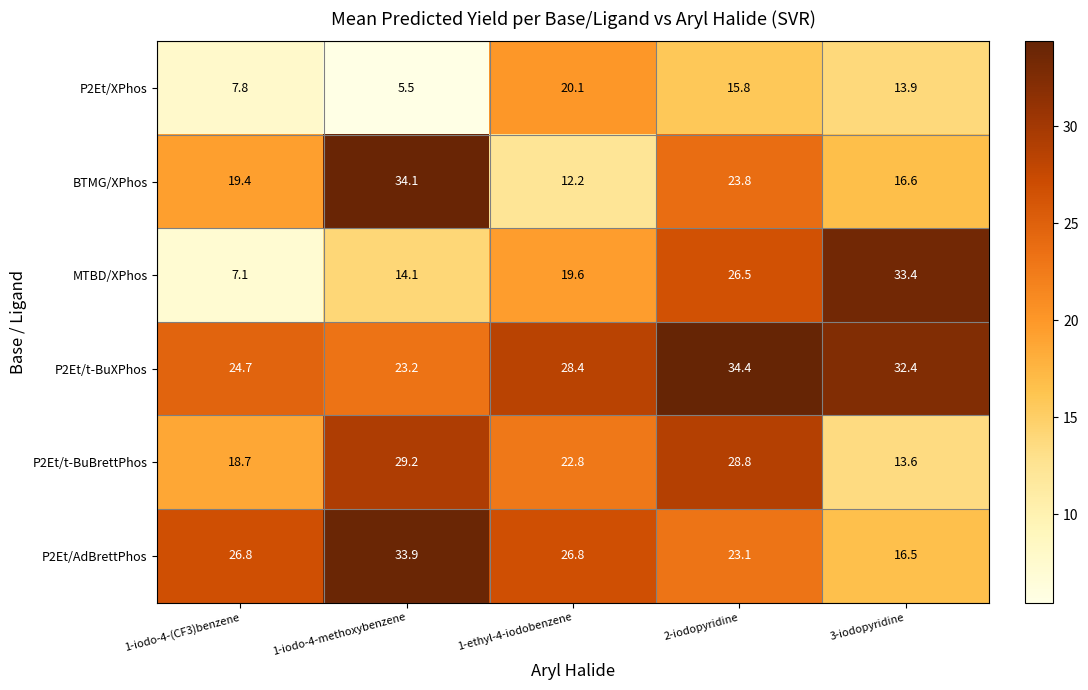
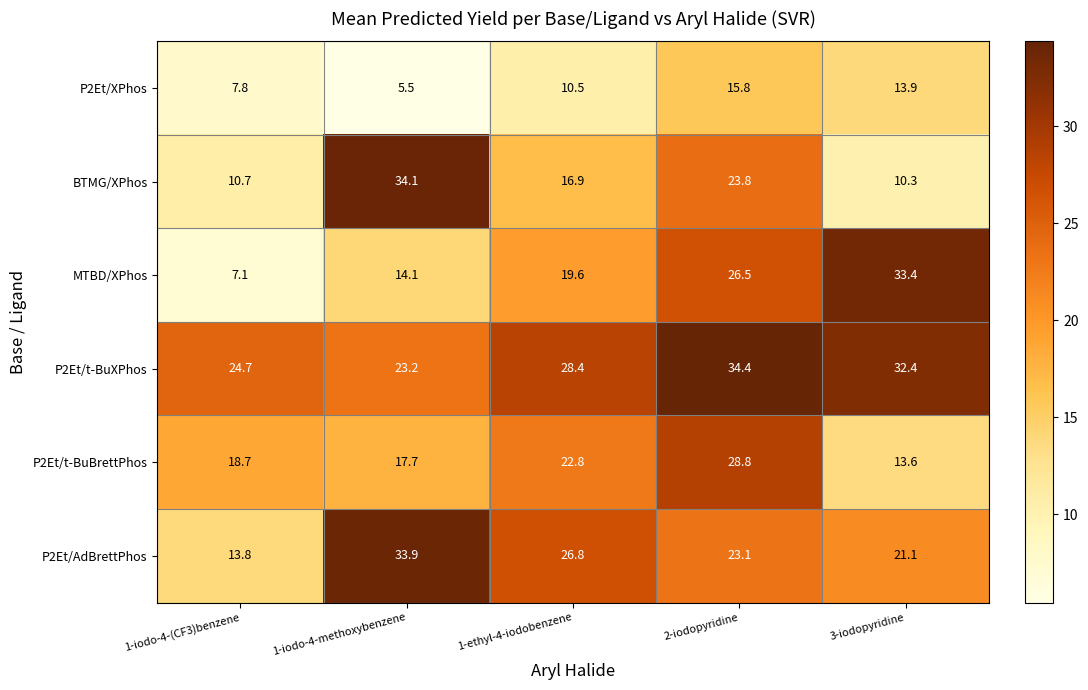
  {
    "P2Et/XPhos": {
      "1-iodo-4-(CF3)benzene": 7.8,
      "1-iodo-4-methoxybenzene": 5.5,
-     "1-ethyl-4-iodobenzene": 20.1,
+     "1-ethyl-4-iodobenzene": 10.5,
      "2-iodopyridine": 15.8,
      "3-iodopyridine": 13.9
    },
    "BTMG/XPhos": {
-     "1-iodo-4-(CF3)benzene": 19.4,
+     "1-iodo-4-(CF3)benzene": 10.7,
      "1-iodo-4-methoxybenzene": 34.1,
-     "1-ethyl-4-iodobenzene": 12.2,
+     "1-ethyl-4-iodobenzene": 16.9,
      "2-iodopyridine": 23.8,
-     "3-iodopyridine": 16.6
+     "3-iodopyridine": 10.3
    },
    "MTBD/XPhos": {
      "1-iodo-4-(CF3)benzene": 7.1,
      "1-iodo-4-methoxybenzene": 14.1,
      "1-ethyl-4-iodobenzene": 19.6,
      "2-iodopyridine": 26.5,
      "3-iodopyridine": 33.4
    },
    "P2Et/t-BuXPhos": {
      "1-iodo-4-(CF3)benzene": 24.7,
      "1-iodo-4-methoxybenzene": 23.2,
      "1-ethyl-4-iodobenzene": 28.4,
      "2-iodopyridine": 34.4,
      "3-iodopyridine": 32.4
    },
    "P2Et/t-BuBrettPhos": {
      "1-iodo-4-(CF3)benzene": 18.7,
-     "1-iodo-4-methoxybenzene": 29.2,
+     "1-iodo-4-methoxybenzene": 17.7,
      "1-ethyl-4-iodobenzene": 22.8,
      "2-iodopyridine": 28.8,
      "3-iodopyridine": 13.6
    },
    "P2Et/AdBrettPhos": {
-     "1-iodo-4-(CF3)benzene": 26.8,
+     "1-iodo-4-(CF3)benzene": 13.8,
      "1-iodo-4-methoxybenzene": 33.9,
      "1-ethyl-4-iodobenzene": 26.8,
      "2-iodopyridine": 23.1,
-     "3-iodopyridine": 16.5
+     "3-iodopyridine": 21.1
    }
  }
